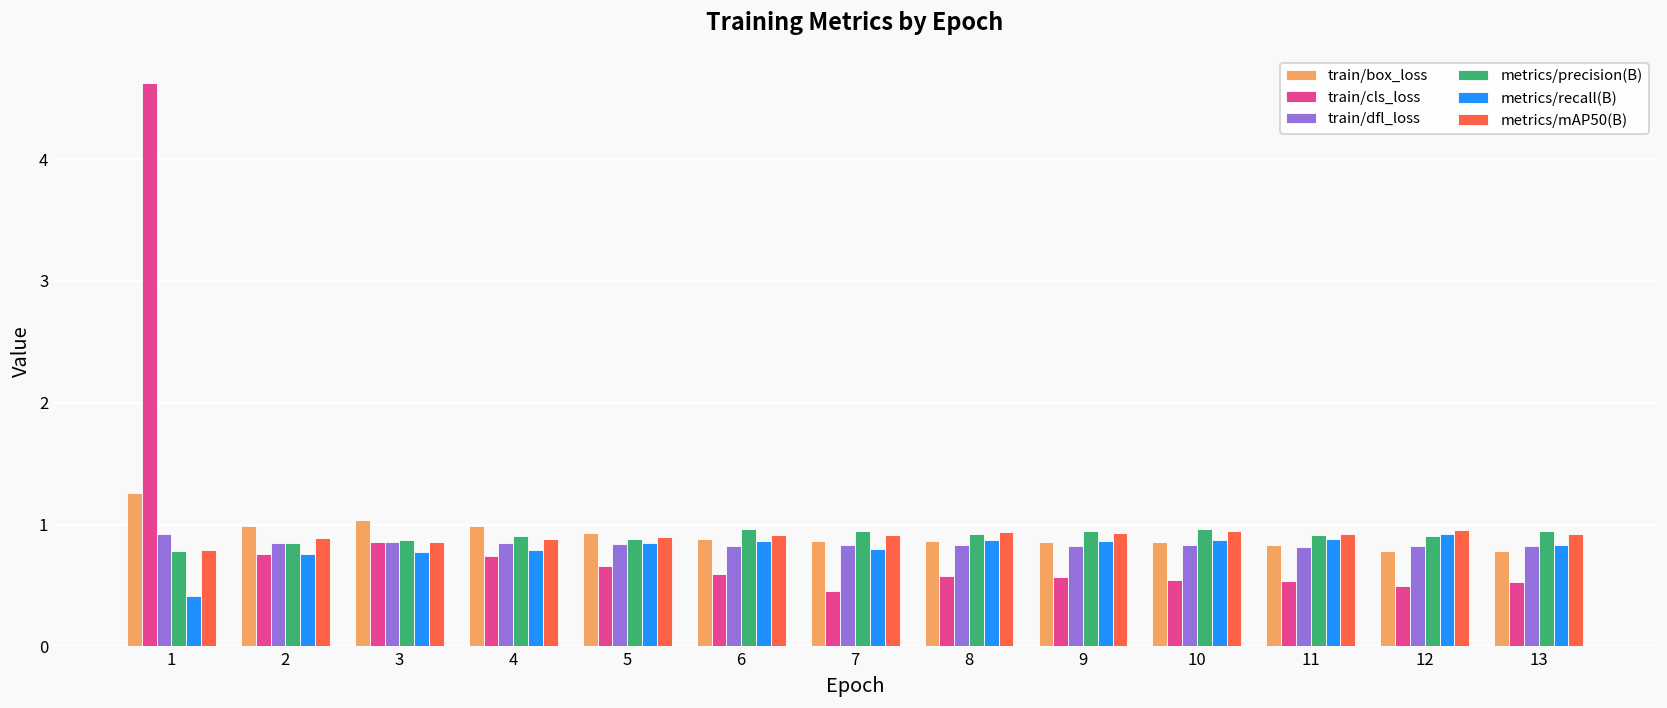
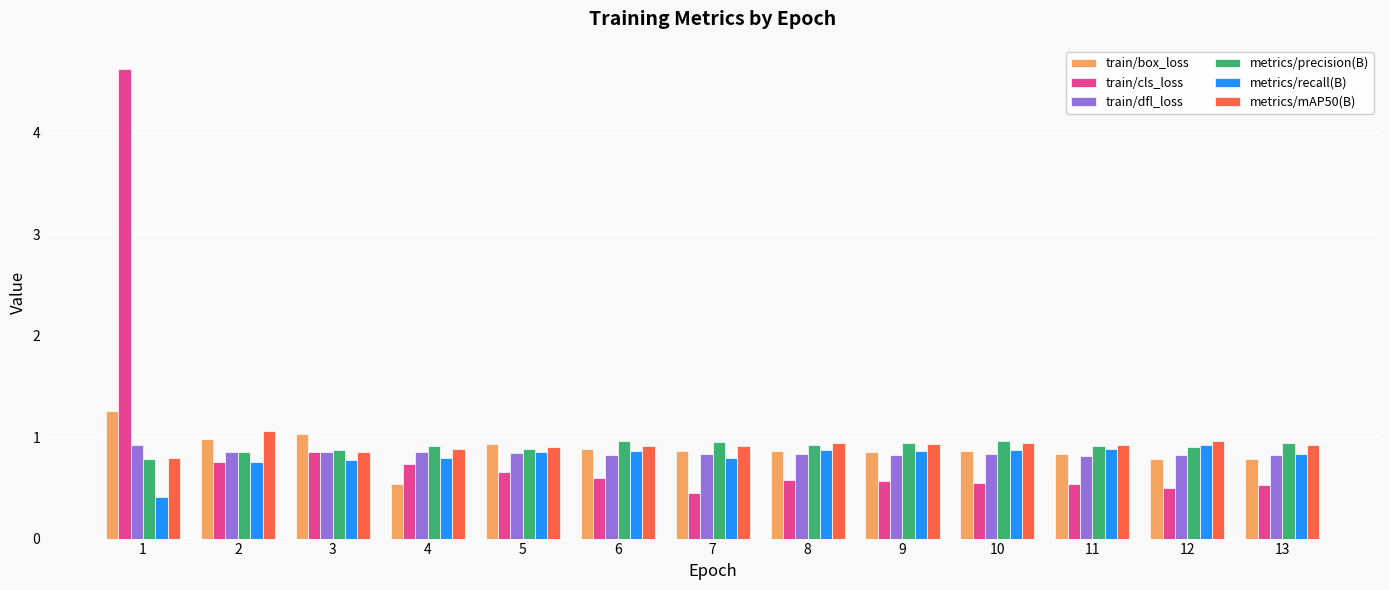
  {
    "train/box_loss": {
      "1": 1.26,
      "2": 0.99,
      "3": 1.03,
-     "4": 0.99,
+     "4": 0.54,
      "5": 0.93,
      "6": 0.88,
      "7": 0.86,
      "8": 0.87,
      "9": 0.86,
      "10": 0.86,
      "11": 0.83,
      "12": 0.78,
      "13": 0.78
    },
    "train/cls_loss": {
      "1": 4.62,
      "2": 0.75,
      "3": 0.85,
      "4": 0.74,
      "5": 0.66,
      "6": 0.59,
      "7": 0.45,
      "8": 0.58,
      "9": 0.57,
      "10": 0.54,
      "11": 0.54,
      "12": 0.50,
      "13": 0.53
    },
    "train/dfl_loss": {
      "1": 0.92,
      "2": 0.85,
      "3": 0.86,
      "4": 0.85,
      "5": 0.84,
      "6": 0.83,
      "7": 0.84,
      "8": 0.83,
      "9": 0.83,
      "10": 0.83,
      "11": 0.82,
      "12": 0.83,
      "13": 0.82
    },
    "metrics/precision(B)": {
      "1": 0.79,
      "2": 0.85,
      "3": 0.87,
      "4": 0.91,
      "5": 0.88,
      "6": 0.96,
      "7": 0.95,
      "8": 0.92,
      "9": 0.94,
      "10": 0.96,
      "11": 0.91,
      "12": 0.90,
      "13": 0.94
    },
    "metrics/recall(B)": {
      "1": 0.41,
      "2": 0.76,
      "3": 0.78,
      "4": 0.79,
      "5": 0.85,
      "6": 0.86,
      "7": 0.80,
      "8": 0.87,
      "9": 0.87,
      "10": 0.88,
      "11": 0.88,
      "12": 0.92,
      "13": 0.84
    },
    "metrics/mAP50(B)": {
      "1": 0.79,
-     "2": 0.89,
+     "2": 1.06,
      "3": 0.86,
      "4": 0.88,
      "5": 0.90,
      "6": 0.91,
      "7": 0.92,
      "8": 0.94,
      "9": 0.93,
      "10": 0.94,
      "11": 0.93,
      "12": 0.96,
      "13": 0.92
    }
  }
